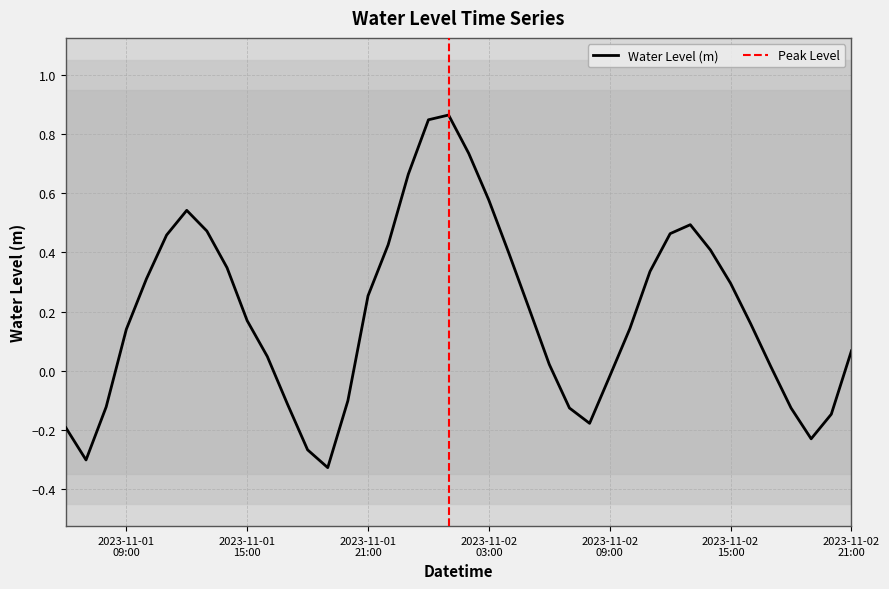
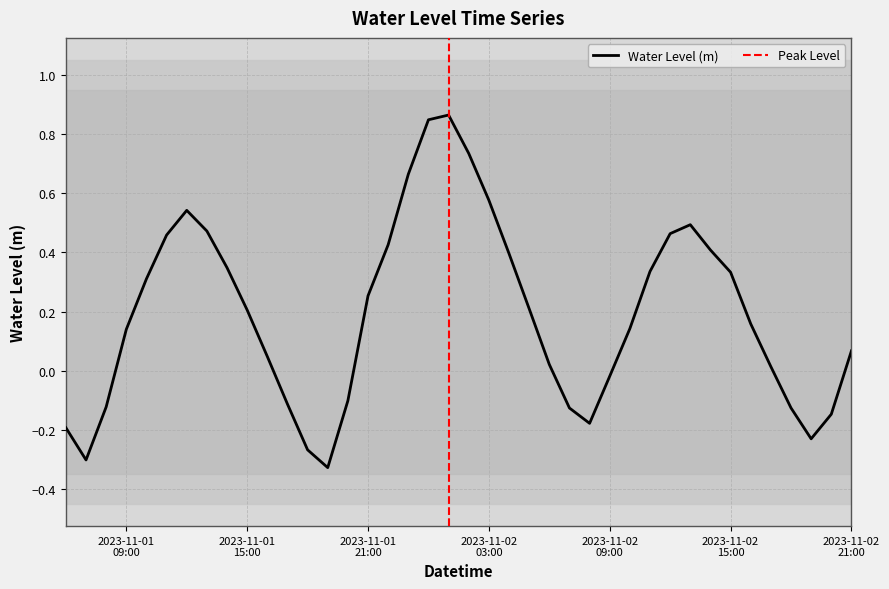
  {
    "2023-11-01 09:00": 0.14,
-   "2023-11-01 15:00": 0.17,
+   "2023-11-01 15:00": 0.21,
    "2023-11-01 21:00": 0.25,
    "2023-11-02 03:00": 0.58,
    "2023-11-02 09:00": -0.02,
-   "2023-11-02 15:00": 0.30,
+   "2023-11-02 15:00": 0.33,
    "2023-11-02 21:00": 0.07
  }
